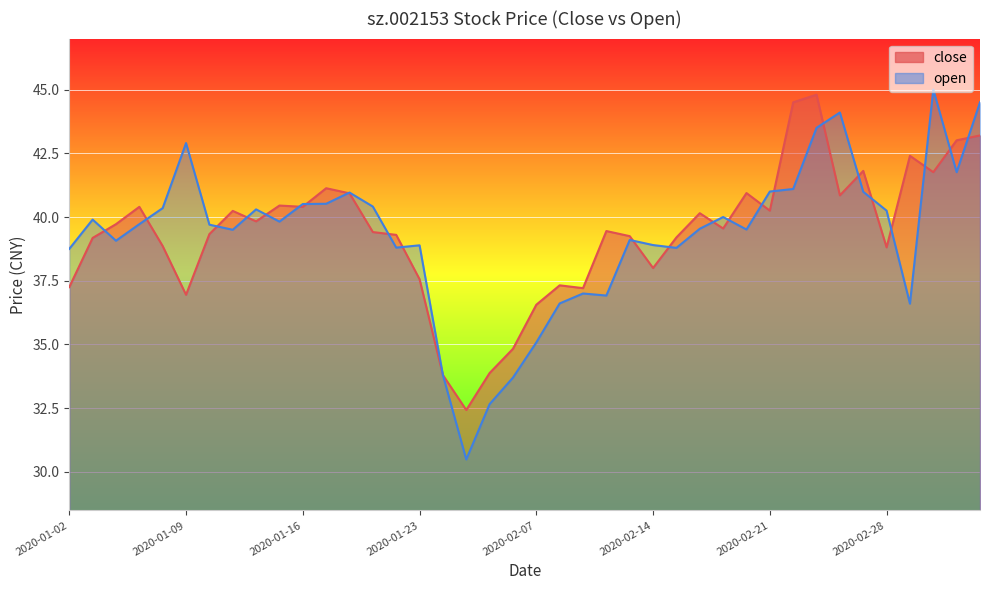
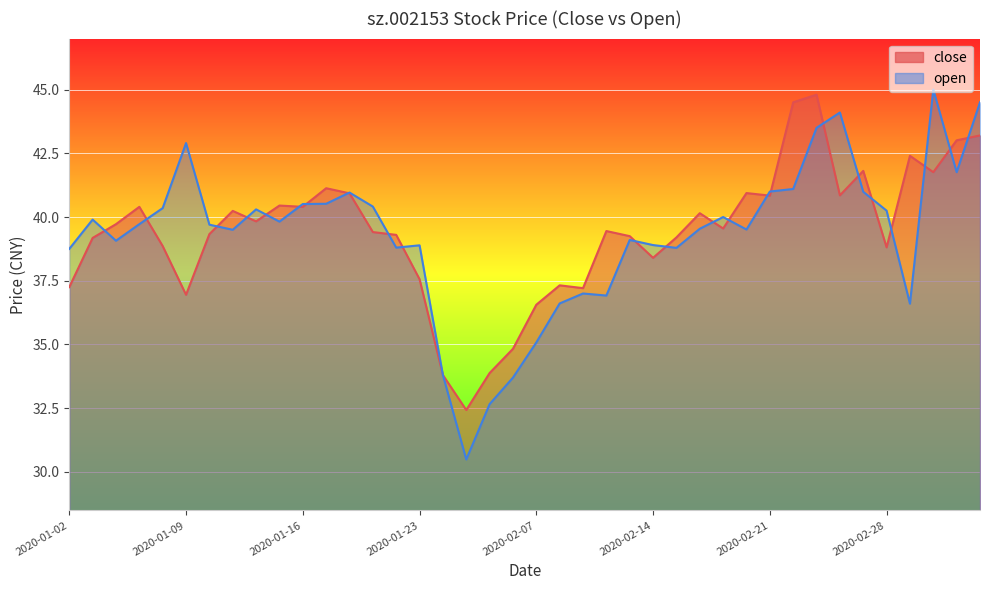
  {
    "close": {
      "2020-01-02": 37.3,
      "2020-01-09": 37.0,
      "2020-01-16": 40.4,
      "2020-01-23": 37.6,
      "2020-02-07": 36.6,
-     "2020-02-14": 38.0,
-     "2020-02-21": 40.3,
+     "2020-02-14": 38.4,
+     "2020-02-21": 40.8,
      "2020-02-28": 38.8
    },
    "open": {
      "2020-01-02": 38.8,
      "2020-01-09": 42.9,
      "2020-01-16": 40.5,
      "2020-01-23": 38.9,
      "2020-02-07": 35.1,
      "2020-02-14": 38.9,
      "2020-02-21": 41.0,
      "2020-02-28": 40.3
    }
  }
